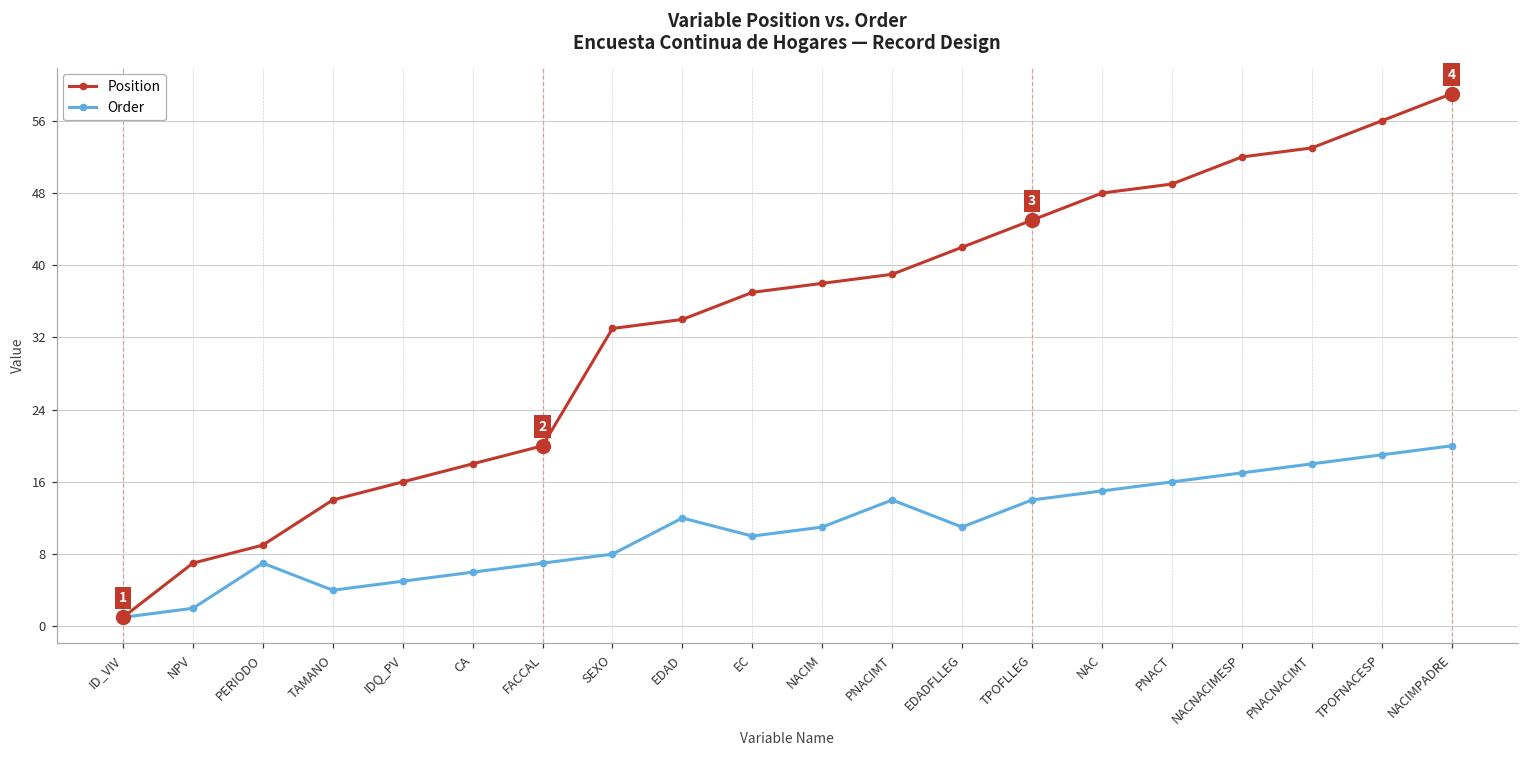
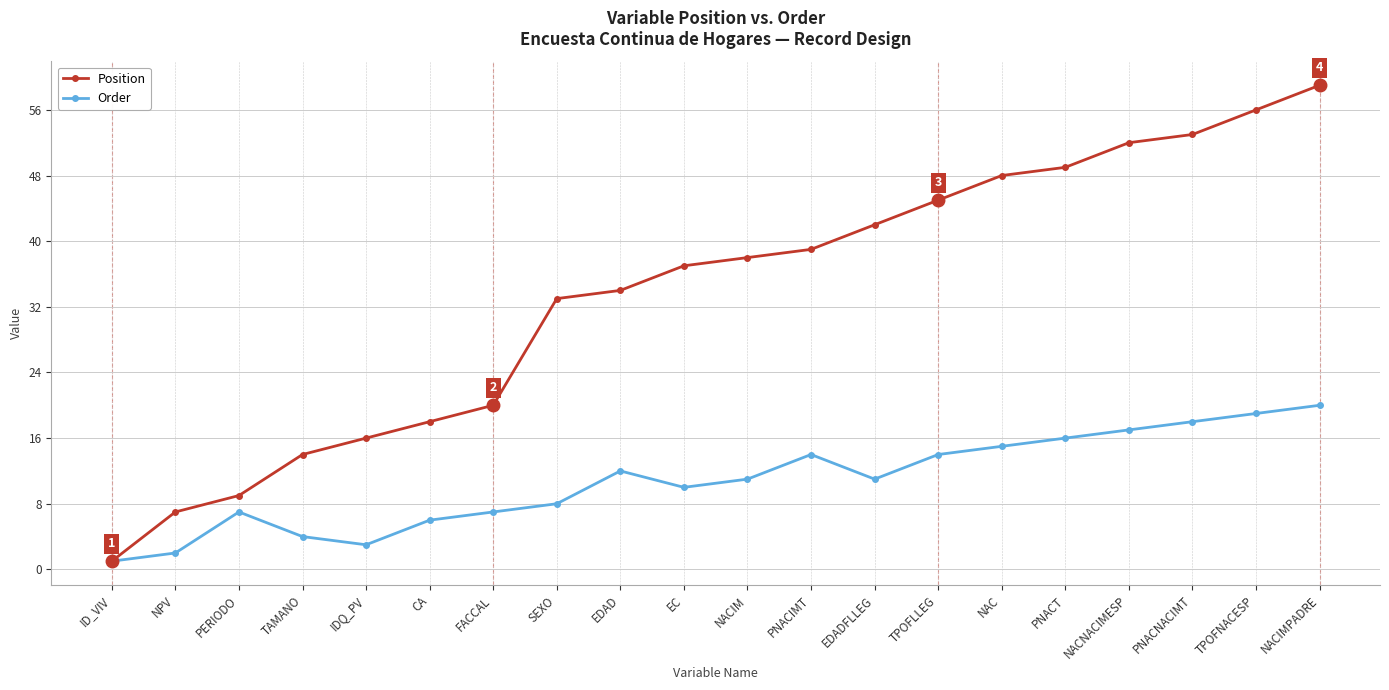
  {
    "Order": {
      "NPV": 2,
      "PERIODO": 7,
      "TAMANO": 4,
-     "IDQ_PV": 5,
+     "IDQ_PV": 3,
      "CA": 6,
      "FACCAL": 7,
      "SEXO": 8,
      "EDAD": 12,
      "EC": 10,
      "NACIM": 11,
      "PNACIMT": 14,
      "EDADFLLEG": 11,
      "TPOFLLEG": 14,
      "NAC": 15,
      "PNACT": 16,
      "NACNACIMESP": 17,
      "PNACNACIMT": 18,
      "TPOFNACESP": 19,
      "NACIMPADRE": 20
    }
  }
